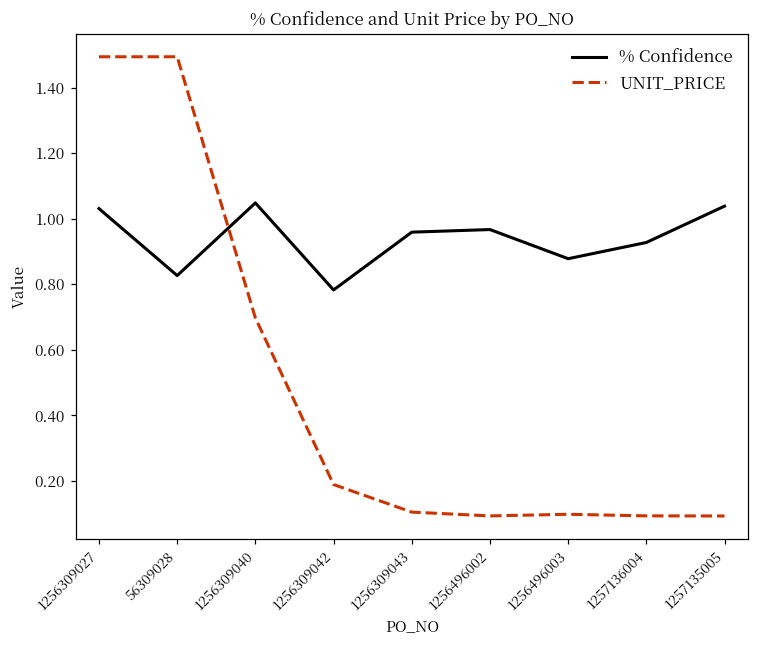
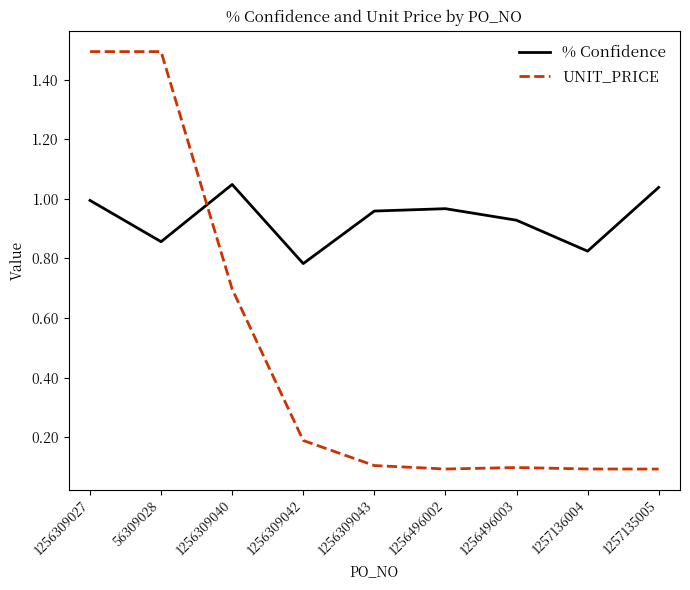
  {
    "% Confidence": {
-     "1256309027": 1.03,
-     "56309028": 0.83,
+     "1256309027": 0.99,
+     "56309028": 0.86,
      "1256309040": 1.05,
      "1256309042": 0.78,
      "1256309043": 0.96,
      "1256496002": 0.97,
-     "1256496003": 0.88,
-     "1257136004": 0.93,
+     "1256496003": 0.93,
+     "1257136004": 0.82,
      "1257135005": 1.04
    },
    "UNIT_PRICE": {
      "1256309027": 1.49,
      "56309028": 1.49,
      "1256309040": 0.70,
      "1256309042": 0.19,
      "1256309043": 0.11,
      "1256496002": 0.09,
      "1256496003": 0.10,
      "1257136004": 0.09,
      "1257135005": 0.09
    }
  }
